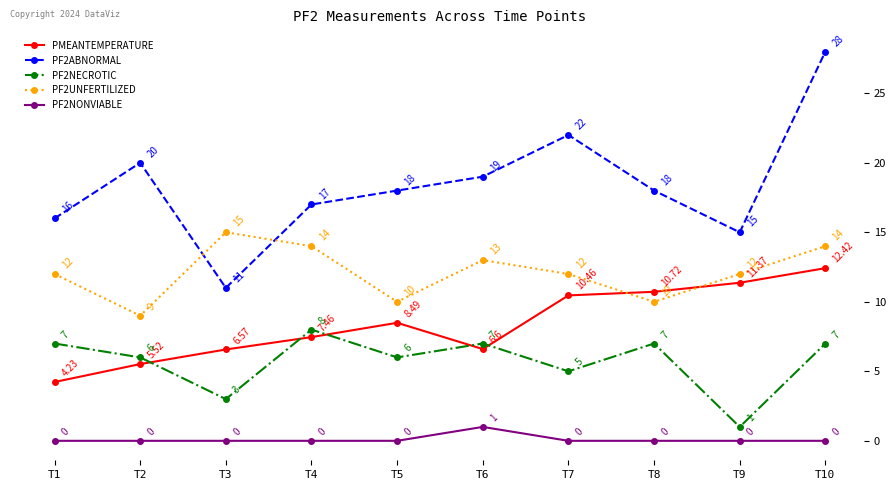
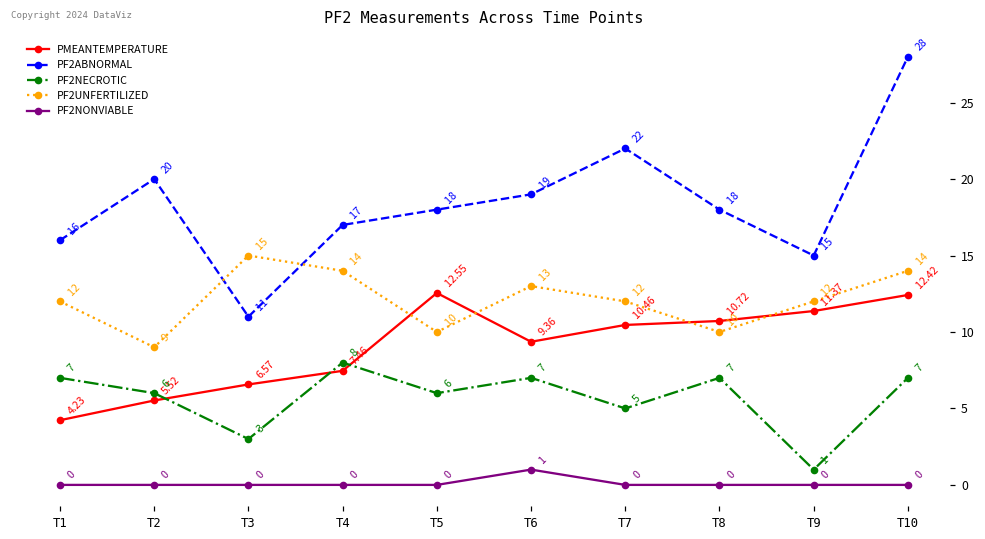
  {
    "PMEANTEMPERATURE": {
      "T1": 4.23,
      "T3": 6.57,
-     "T5": 8.49,
-     "T6": 6.6,
+     "T5": 12.55,
+     "T6": 9.36,
      "T7": 10.46,
      "T8": 10.72,
      "T10": 12.42
    },
    "PF2ABNORMAL": {
      "T1": 16,
      "T2": 20,
      "T3": 11,
      "T4": 17,
      "T5": 18,
      "T6": 19,
      "T7": 22,
      "T8": 18,
      "T9": 15,
      "T10": 28
    },
    "PF2NECROTIC": {
      "T1": 7,
      "T3": 3,
      "T5": 6,
      "T6": 7,
      "T7": 5,
      "T8": 7,
      "T9": 1,
      "T10": 7
    },
    "PF2UNFERTILIZED": {
      "T1": 12,
      "T2": 9,
      "T3": 15,
      "T4": 14,
      "T5": 10,
      "T6": 13
    },
    "PF2NONVIABLE": {
      "T1": 0,
      "T2": 0,
      "T3": 0,
      "T4": 0,
      "T5": 0,
      "T6": 1,
      "T7": 0,
      "T8": 0,
      "T9": 0,
      "T10": 0
    }
  }
